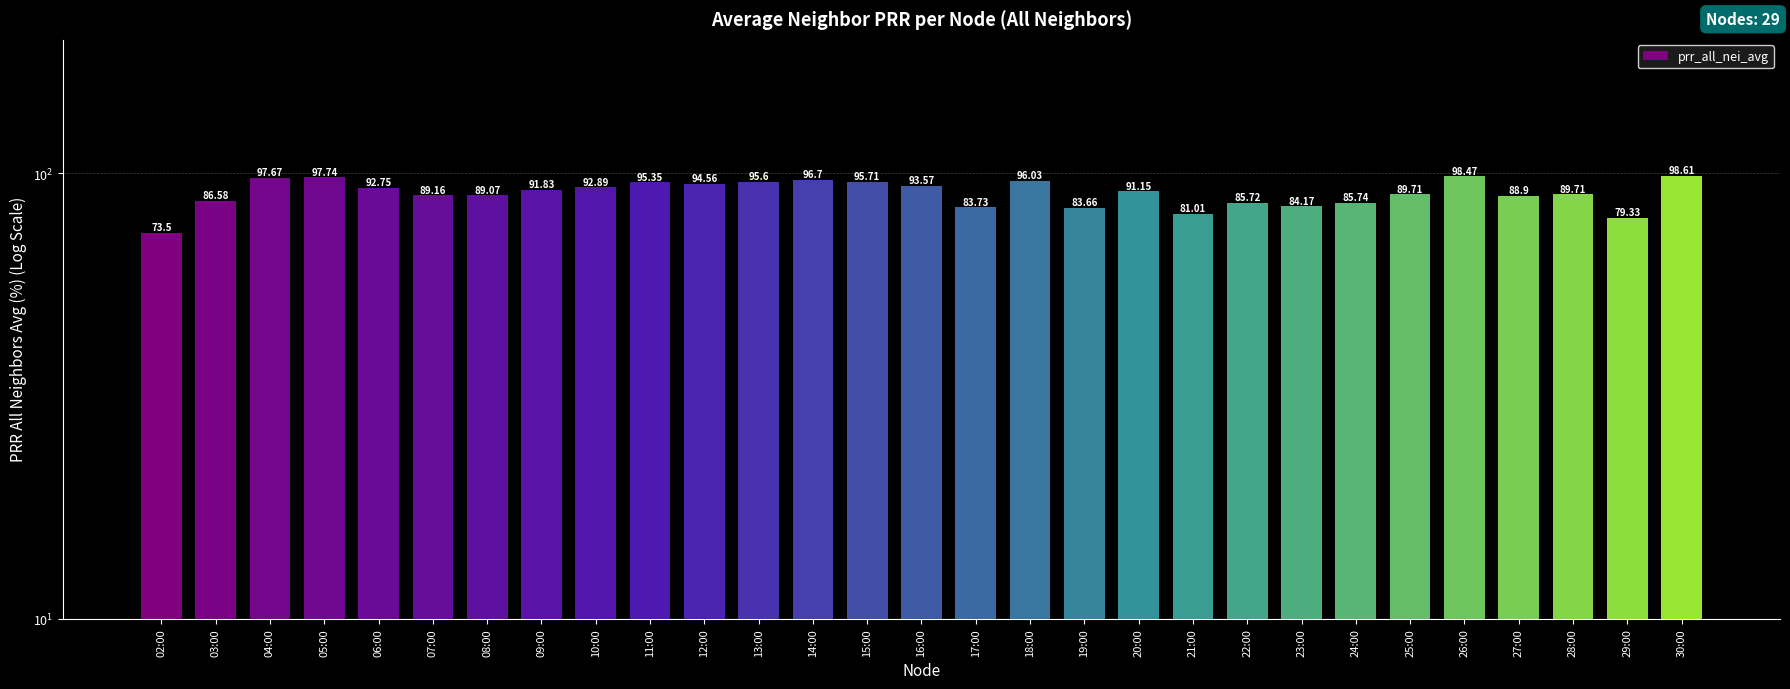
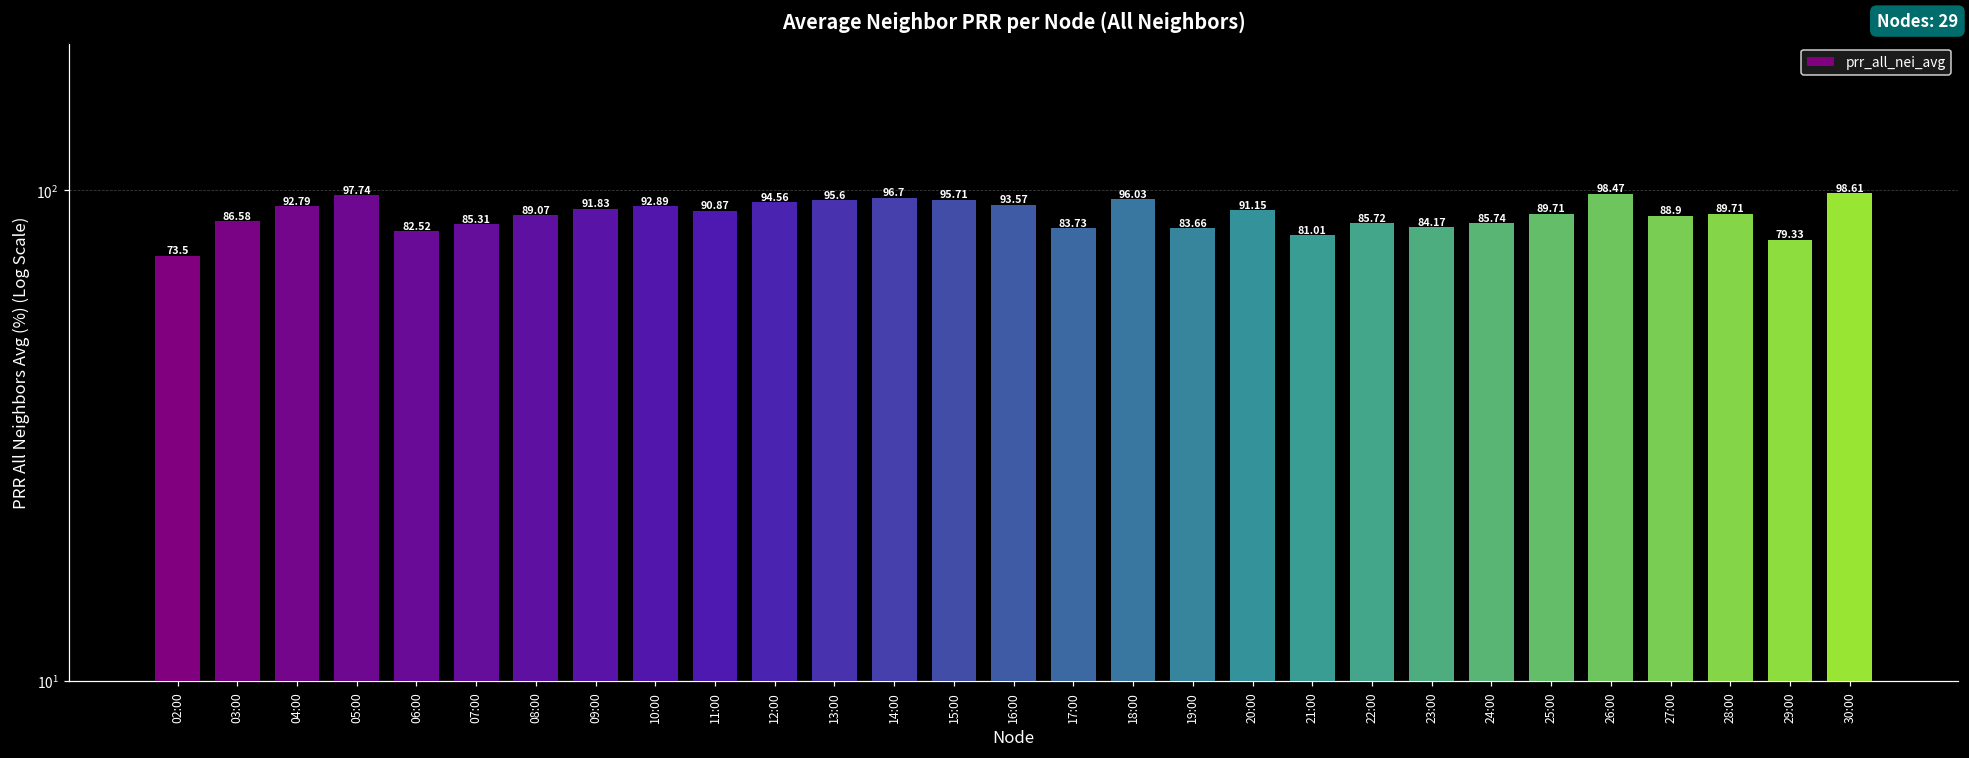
  {
    "02:00": 73.5,
    "03:00": 86.58,
-   "04:00": 97.67,
+   "04:00": 92.79,
    "05:00": 97.74,
-   "06:00": 92.75,
-   "07:00": 89.16,
+   "06:00": 82.52,
+   "07:00": 85.31,
    "08:00": 89.07,
    "09:00": 91.83,
    "10:00": 92.89,
-   "11:00": 95.35,
+   "11:00": 90.87,
    "12:00": 94.56,
    "13:00": 95.6,
    "14:00": 96.7,
    "15:00": 95.71,
    "16:00": 93.57,
    "17:00": 83.73,
    "18:00": 96.03,
    "19:00": 83.66,
    "20:00": 91.15,
    "21:00": 81.01,
    "22:00": 85.72,
    "23:00": 84.17,
    "24:00": 85.74,
    "25:00": 89.71,
    "26:00": 98.47,
    "27:00": 88.9,
    "28:00": 89.71,
    "29:00": 79.33,
    "30:00": 98.61
  }
